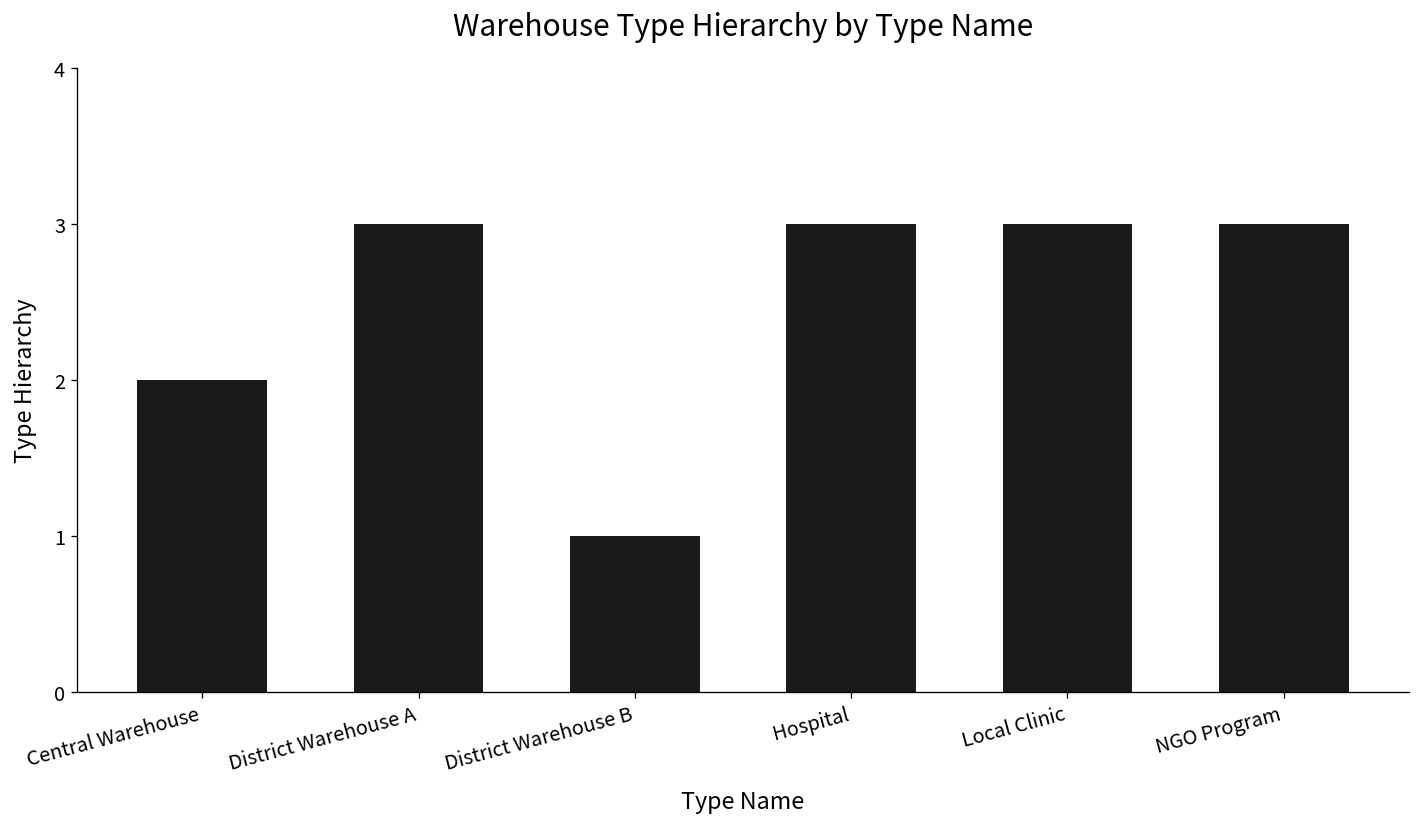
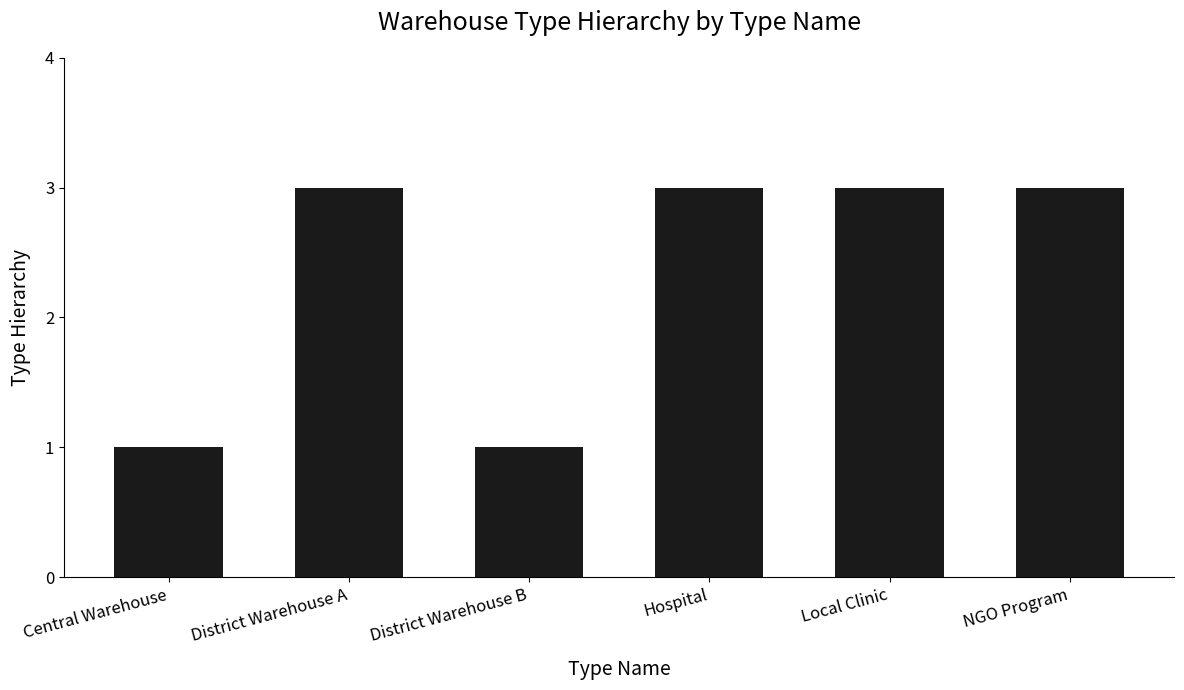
  {
-   "Central Warehouse": 2,
+   "Central Warehouse": 1,
    "District Warehouse A": 3,
    "District Warehouse B": 1,
    "Hospital": 3,
    "Local Clinic": 3,
    "NGO Program": 3
  }
